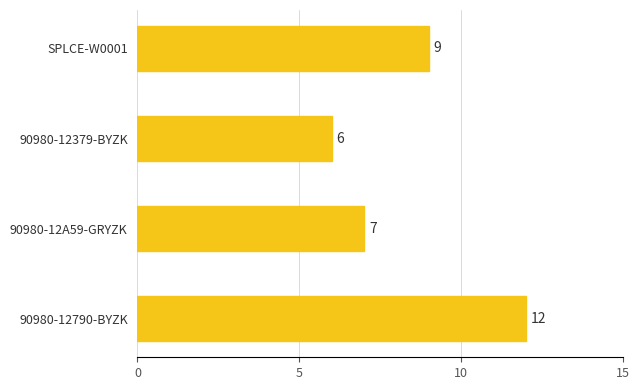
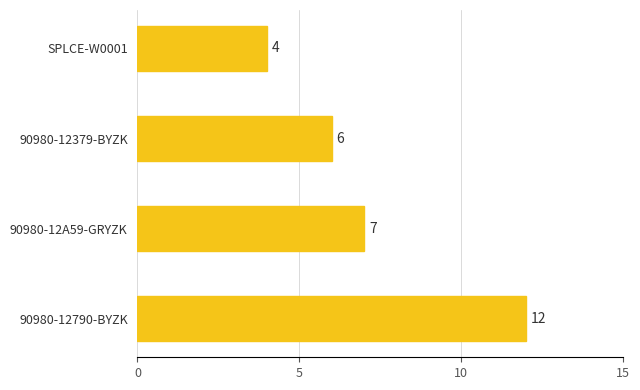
  {
-   "SPLCE-W0001": 9,
+   "SPLCE-W0001": 4,
    "90980-12379-BYZK": 6,
    "90980-12A59-GRYZK": 7,
    "90980-12790-BYZK": 12
  }
